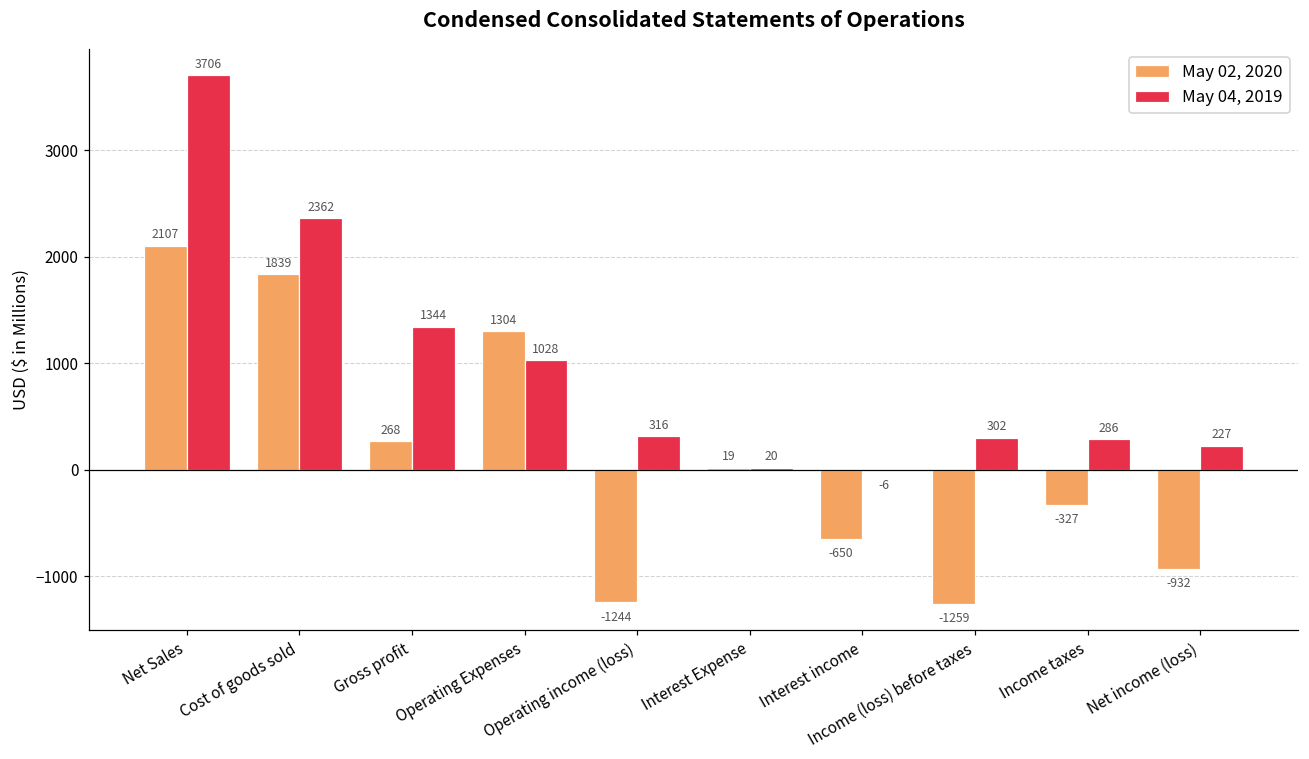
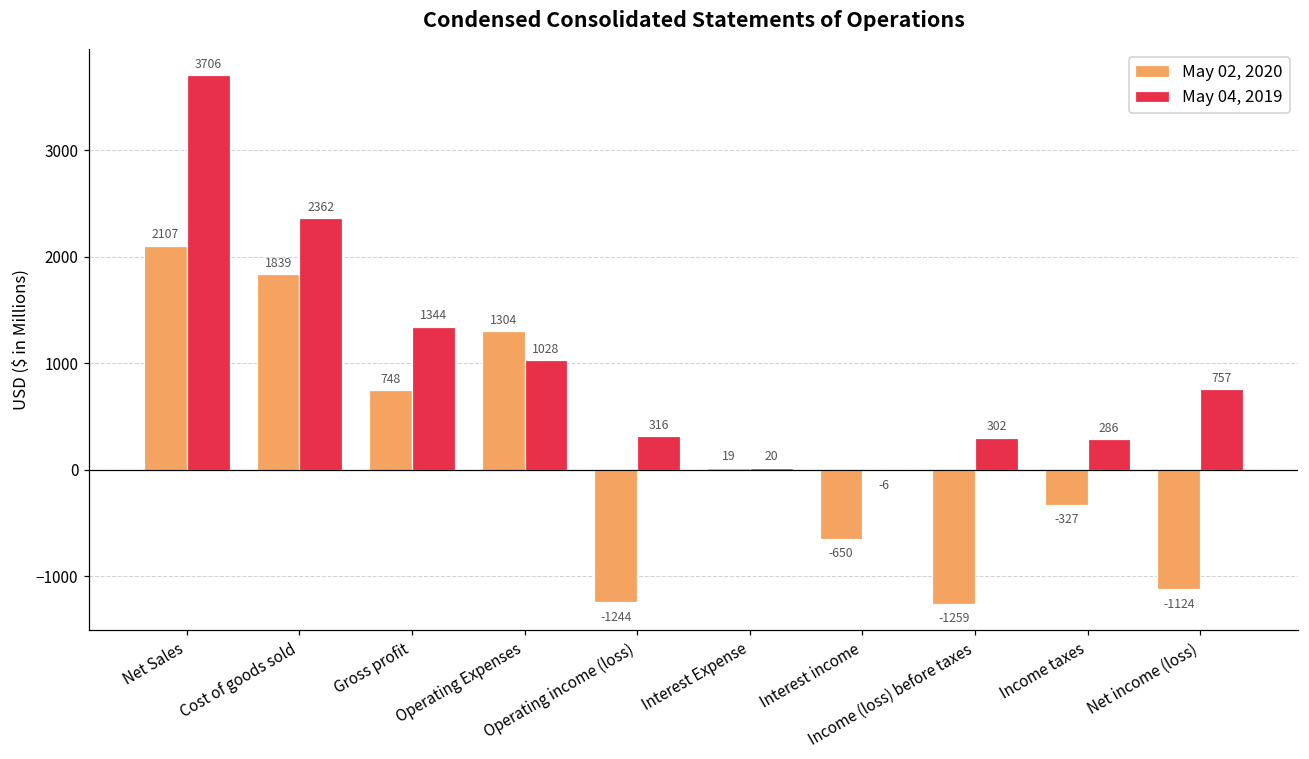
  {
    "May 02, 2020": {
      "Net Sales": 2107,
      "Cost of goods sold": 1839,
-     "Gross profit": 268,
+     "Gross profit": 748,
      "Operating Expenses": 1304,
      "Operating income (loss)": -1244,
      "Interest Expense": 19,
      "Interest income": -650,
      "Income (loss) before taxes": -1259,
      "Income taxes": -327,
-     "Net income (loss)": -932
+     "Net income (loss)": -1124
    },
    "May 04, 2019": {
      "Net Sales": 3706,
      "Cost of goods sold": 2362,
      "Gross profit": 1344,
      "Operating Expenses": 1028,
      "Operating income (loss)": 316,
      "Interest Expense": 20,
      "Interest income": -6,
      "Income (loss) before taxes": 302,
      "Income taxes": 286,
-     "Net income (loss)": 227
+     "Net income (loss)": 757
    }
  }
